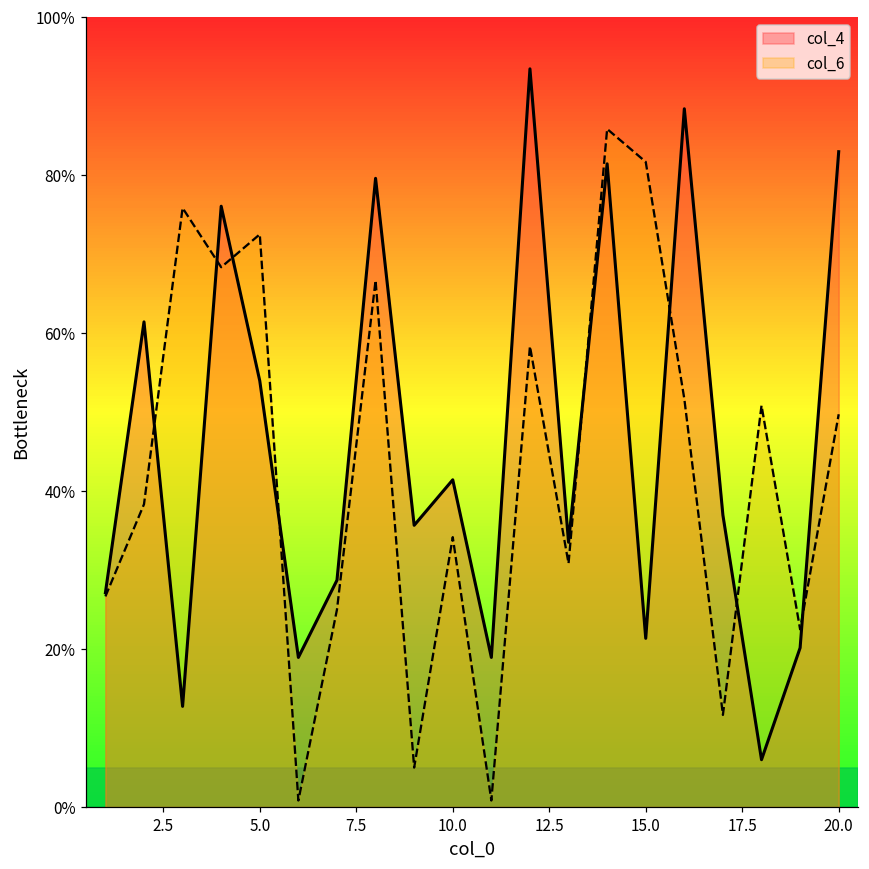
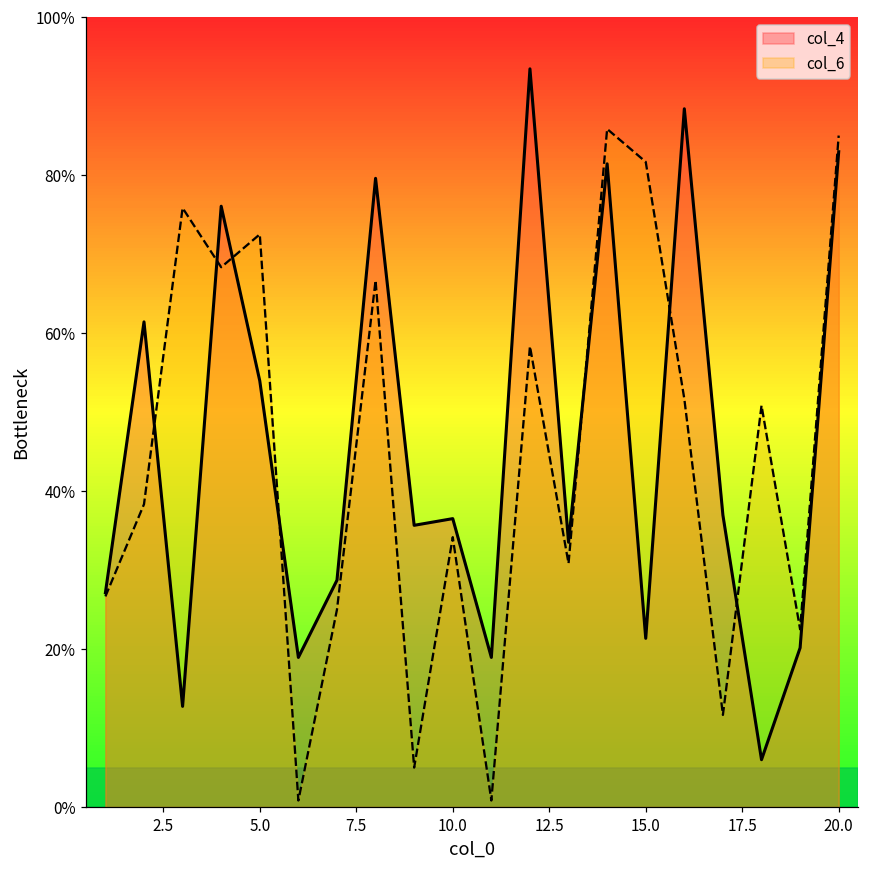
  {
    "col_4": {
      "5.0": "54%",
-     "10.0": "41%",
+     "10.0": "37%",
      "15.0": "21%",
      "20.0": "83%"
    },
    "col_6": {
      "5.0": "73%",
      "10.0": "34%",
      "15.0": "82%",
-     "20.0": "50%"
+     "20.0": "85%"
    }
  }
